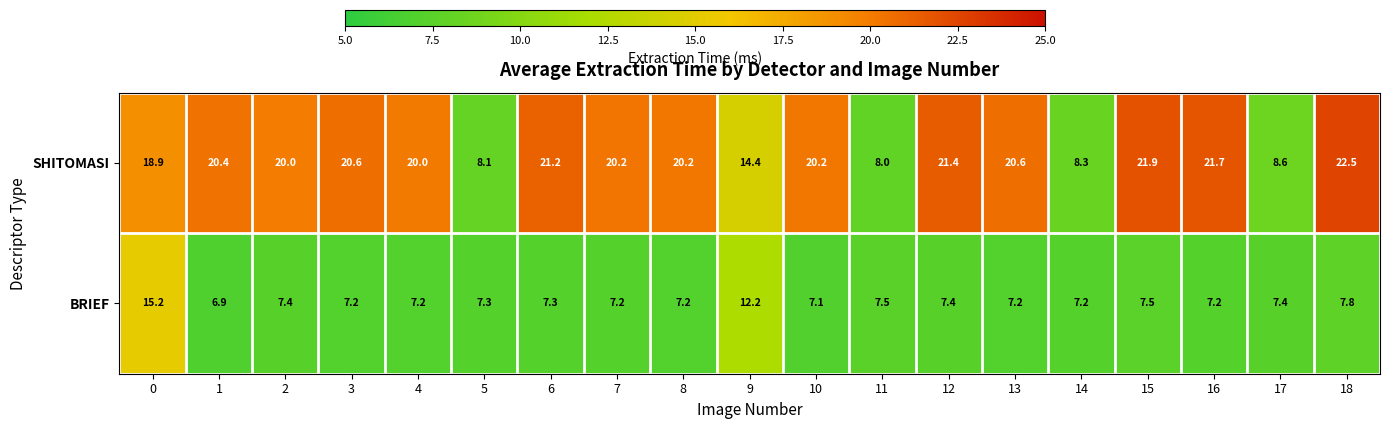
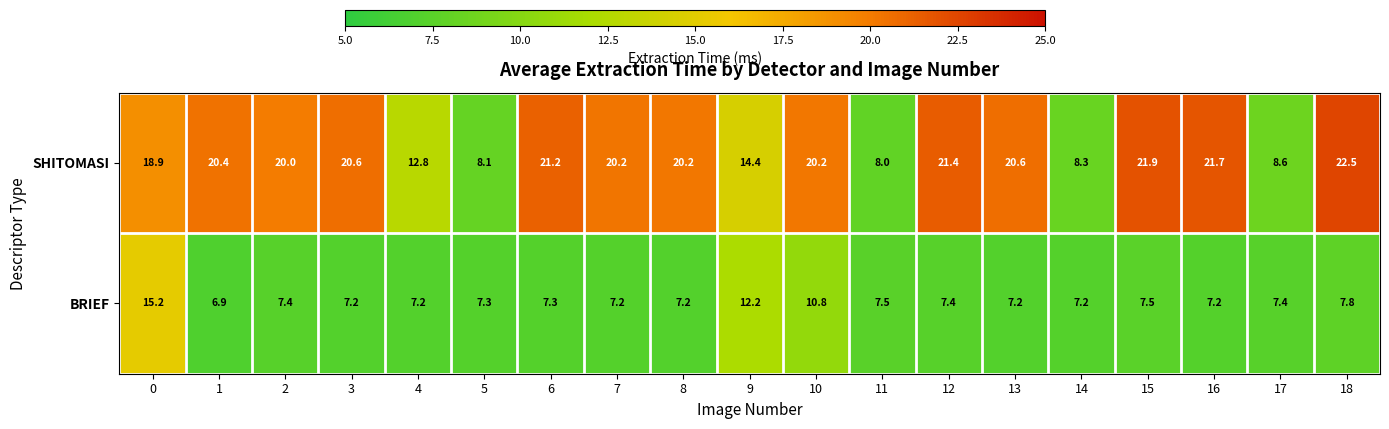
  {
    "SHITOMASI": {
      "0": 18.9,
      "1": 20.4,
      "2": 20.0,
      "3": 20.6,
-     "4": 20.0,
+     "4": 12.8,
      "5": 8.1,
      "6": 21.2,
      "7": 20.2,
      "8": 20.2,
      "9": 14.4,
      "10": 20.2,
      "11": 8.0,
      "12": 21.4,
      "13": 20.6,
      "14": 8.3,
      "15": 21.9,
      "16": 21.7,
      "17": 8.6,
      "18": 22.5
    },
    "BRIEF": {
      "0": 15.2,
      "1": 6.9,
      "2": 7.4,
      "3": 7.2,
      "4": 7.2,
      "5": 7.3,
      "6": 7.3,
      "7": 7.2,
      "8": 7.2,
      "9": 12.2,
-     "10": 7.1,
+     "10": 10.8,
      "11": 7.5,
      "12": 7.4,
      "13": 7.2,
      "14": 7.2,
      "15": 7.5,
      "16": 7.2,
      "17": 7.4,
      "18": 7.8
    }
  }
